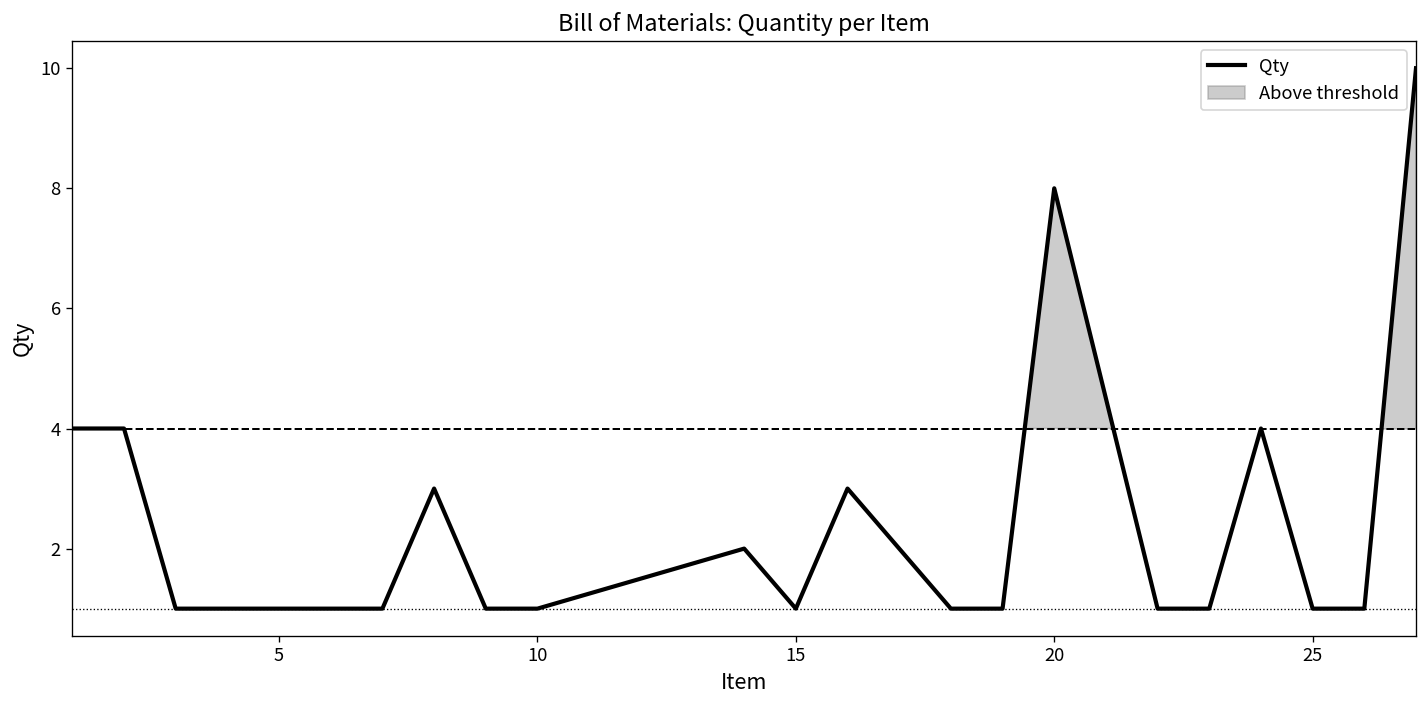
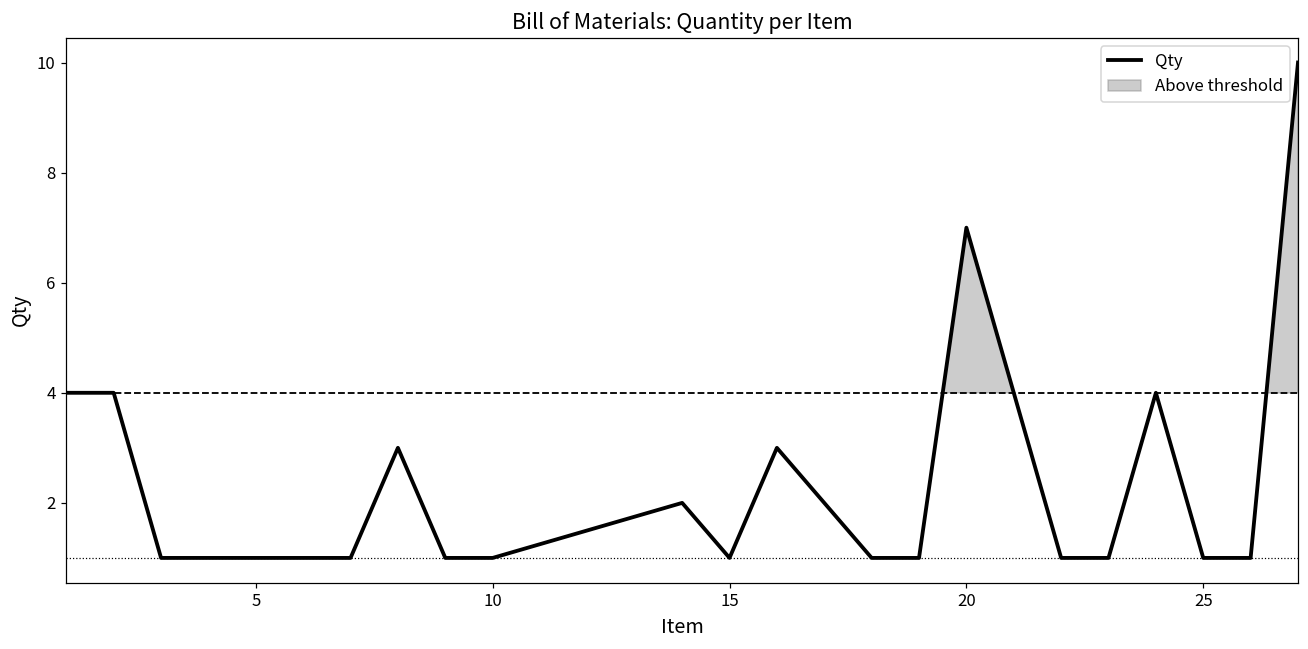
  {
    "5": 1,
    "10": 1,
    "15": 1,
-   "20": 8,
+   "20": 7,
    "25": 1
  }
